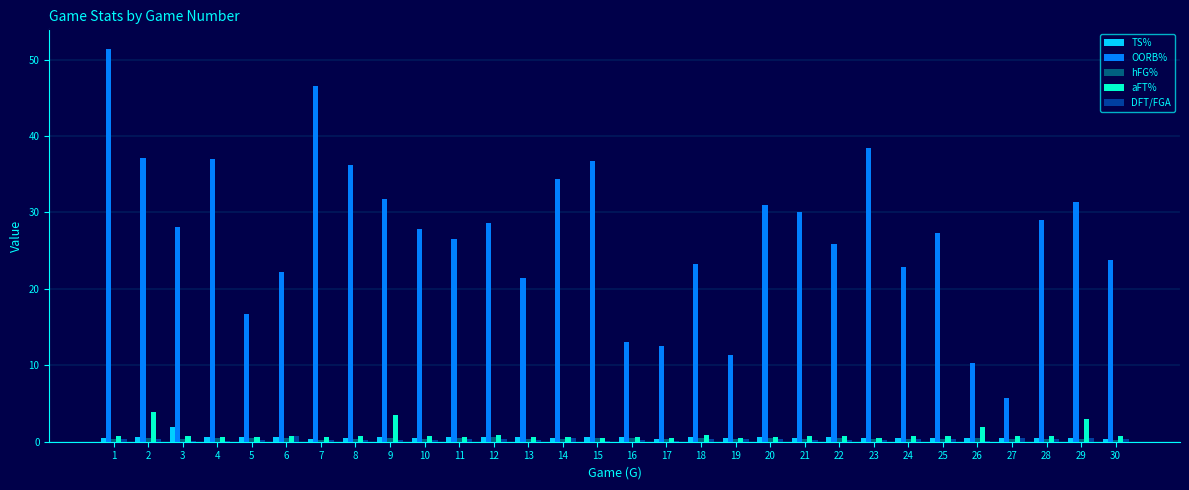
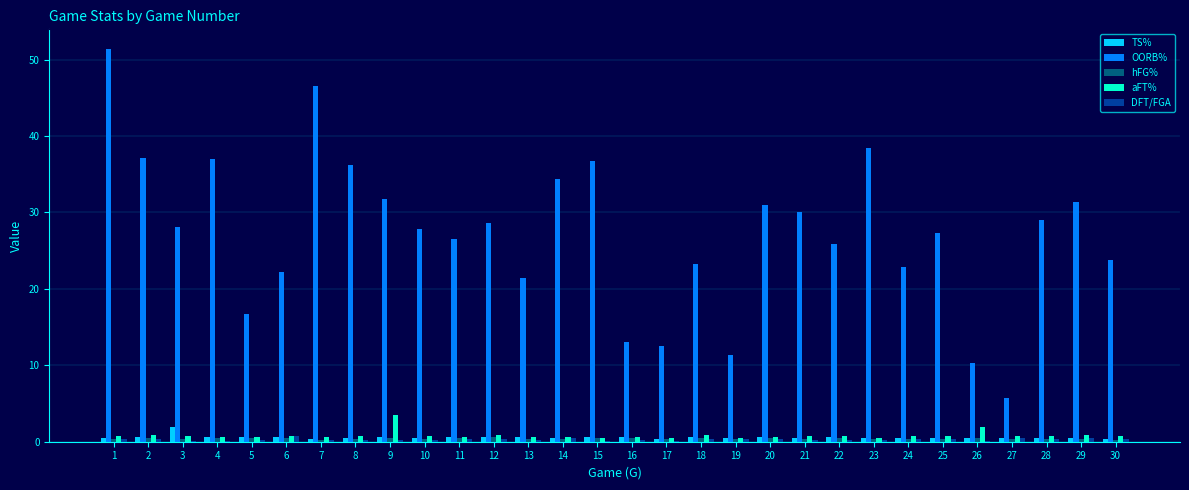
  {
    "TS%": {
      "1": 0,
      "2": 1,
      "3": 2,
      "4": 1,
      "5": 1,
      "6": 1,
      "7": 0,
      "8": 0,
      "9": 1,
      "10": 1,
      "11": 1,
      "12": 1,
      "13": 1,
      "14": 1,
      "15": 1,
      "16": 1,
      "17": 0,
      "18": 1,
      "19": 0,
      "20": 1,
      "21": 0,
      "22": 1,
      "23": 0,
      "24": 1,
      "25": 0,
      "26": 1,
      "27": 0,
      "28": 0,
      "29": 0,
      "30": 0
    },
    "OORB%": {
      "1": 51,
      "2": 37,
      "3": 28,
      "4": 37,
      "5": 17,
      "6": 22,
      "7": 47,
      "8": 36,
      "9": 32,
      "10": 28,
      "11": 27,
      "12": 29,
      "13": 21,
      "14": 34,
      "15": 37,
      "16": 13,
      "17": 13,
      "18": 23,
      "19": 11,
      "20": 31,
      "21": 30,
      "22": 26,
      "23": 39,
      "24": 23,
      "25": 27,
      "26": 10,
      "27": 6,
      "28": 29,
      "29": 31,
      "30": 24
    },
    "aFT%": {
      "1": 1,
-     "2": 4,
+     "2": 1,
      "3": 1,
      "4": 1,
      "5": 1,
      "6": 1,
      "7": 1,
      "8": 1,
      "9": 4,
      "10": 1,
      "11": 1,
      "12": 1,
      "13": 1,
      "14": 1,
      "15": 0,
      "16": 1,
      "17": 1,
      "18": 1,
      "19": 1,
      "20": 1,
      "21": 1,
      "22": 1,
      "23": 1,
      "24": 1,
      "25": 1,
      "26": 2,
      "27": 1,
      "28": 1,
-     "29": 3,
+     "29": 1,
      "30": 1
    }
  }
